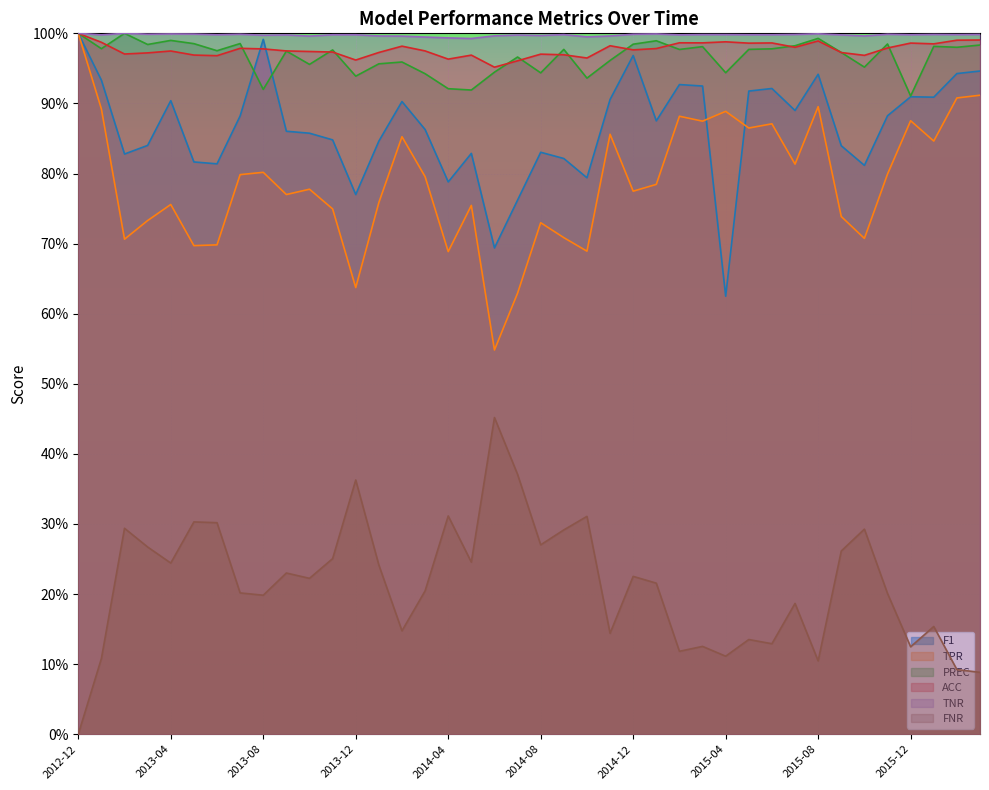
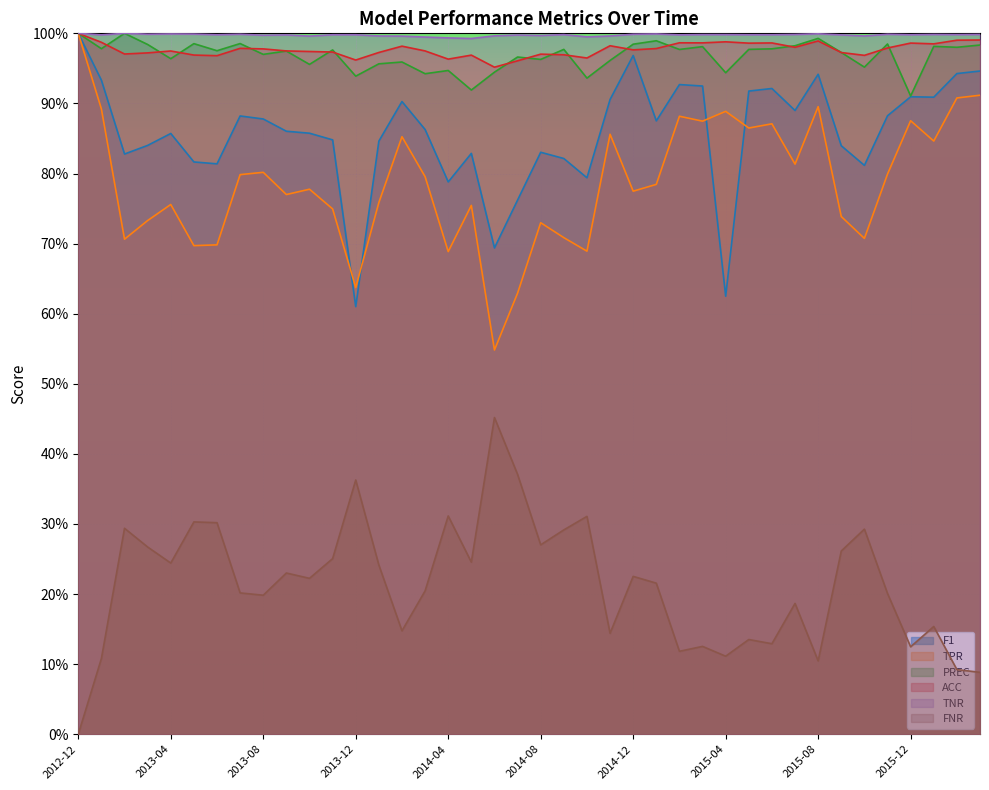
  {
    "F1": {
-     "2013-04": "90%",
-     "2013-08": "99%",
-     "2013-12": "77%",
+     "2013-04": "86%",
+     "2013-08": "88%",
+     "2013-12": "61%",
      "2014-04": "79%",
      "2014-08": "83%",
      "2014-12": "97%",
      "2015-04": "62%",
      "2015-08": "94%"
    },
    "PREC": {
-     "2013-04": "99%",
-     "2013-08": "92%",
+     "2013-04": "96%",
+     "2013-08": "97%",
      "2013-12": "94%",
-     "2014-04": "92%",
-     "2014-08": "94%",
+     "2014-04": "95%",
+     "2014-08": "96%",
      "2014-12": "98%",
      "2015-04": "94%",
      "2015-08": "99%"
    }
  }
